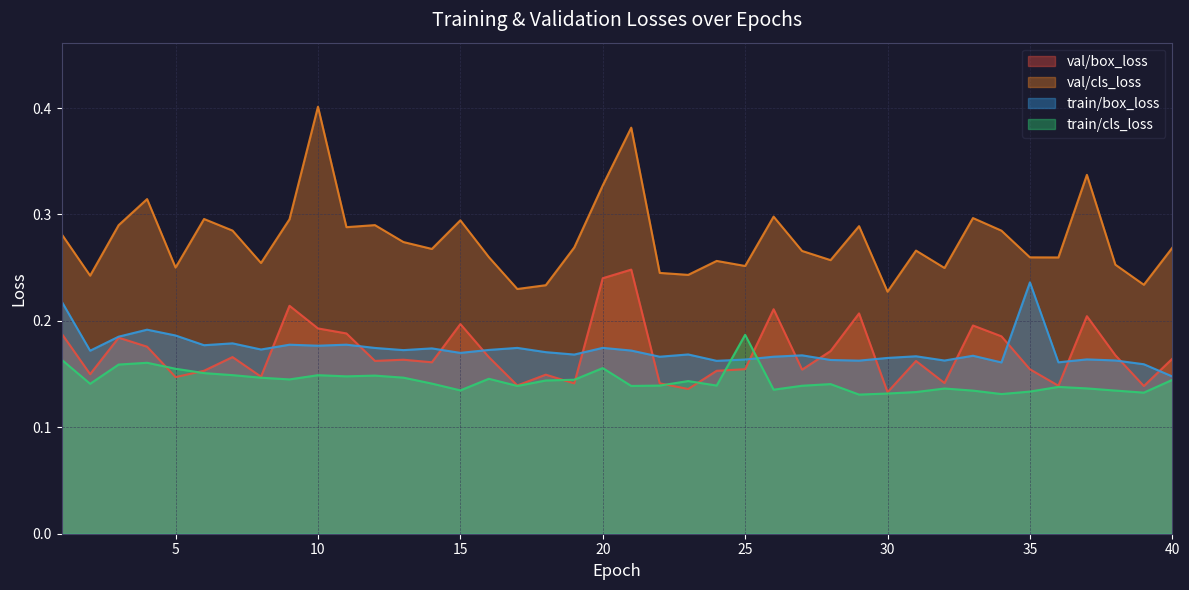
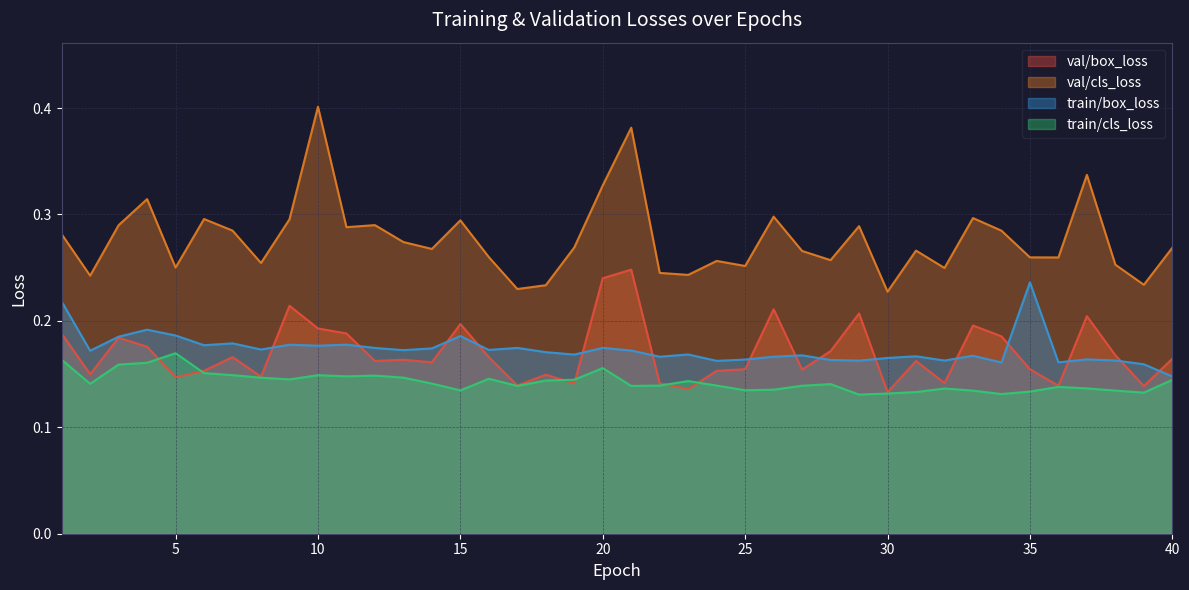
  {
    "train/box_loss": {
      "5": 0.186,
      "10": 0.177,
-     "15": 0.170,
+     "15": 0.186,
      "20": 0.175,
      "25": 0.164,
      "30": 0.165,
      "35": 0.236,
      "40": 0.148
    },
    "train/cls_loss": {
-     "5": 0.155,
+     "5": 0.170,
      "10": 0.149,
      "15": 0.135,
      "20": 0.156,
-     "25": 0.187,
+     "25": 0.135,
      "35": 0.134,
      "40": 0.145
    }
  }
